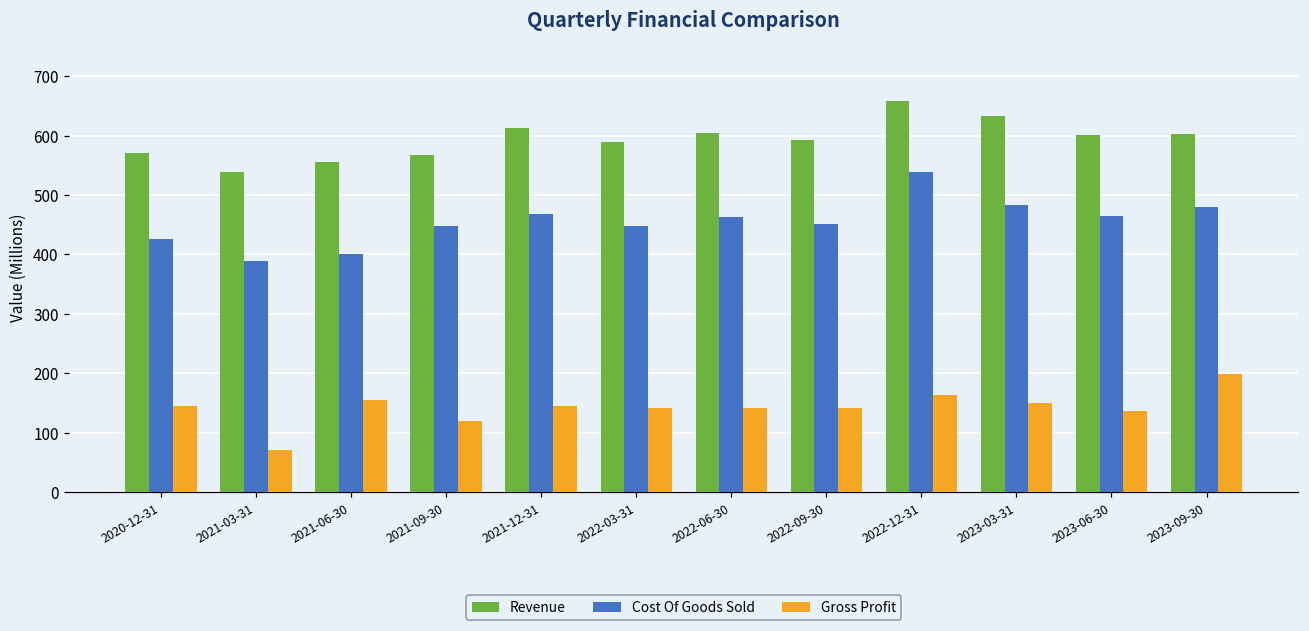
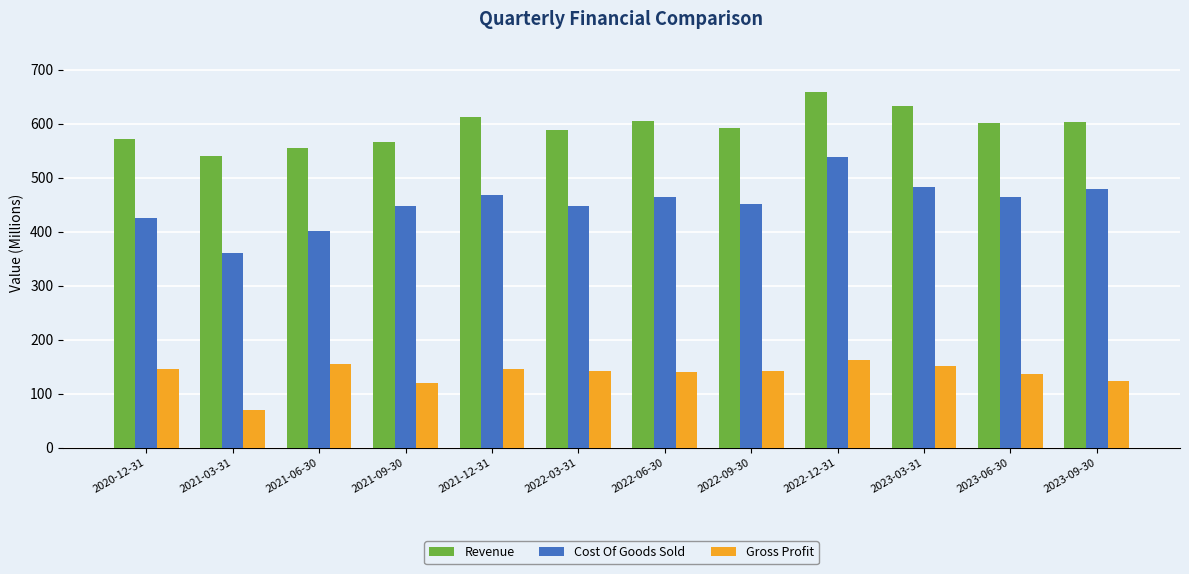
  {
    "Revenue": {
      "2020-12-31": 570,
      "2021-03-31": 540,
      "2021-06-30": 550,
      "2021-09-30": 570,
      "2021-12-31": 610,
      "2022-03-31": 590,
      "2022-06-30": 600,
      "2022-09-30": 590,
      "2022-12-31": 660,
      "2023-03-31": 630,
      "2023-06-30": 600,
      "2023-09-30": 600
    },
    "Cost Of Goods Sold": {
      "2020-12-31": 430,
-     "2021-03-31": 390,
+     "2021-03-31": 360,
      "2021-06-30": 400,
      "2021-09-30": 450,
      "2021-12-31": 470,
      "2022-03-31": 450,
      "2022-06-30": 460,
      "2022-09-30": 450,
      "2022-12-31": 540,
      "2023-03-31": 480,
      "2023-06-30": 460,
      "2023-09-30": 480
    },
    "Gross Profit": {
      "2020-12-31": 150,
      "2021-03-31": 70,
      "2021-06-30": 150,
      "2021-09-30": 120,
      "2021-12-31": 140,
      "2022-03-31": 140,
      "2022-06-30": 140,
      "2022-09-30": 140,
      "2022-12-31": 160,
      "2023-03-31": 150,
      "2023-06-30": 140,
-     "2023-09-30": 200
+     "2023-09-30": 120
    }
  }
